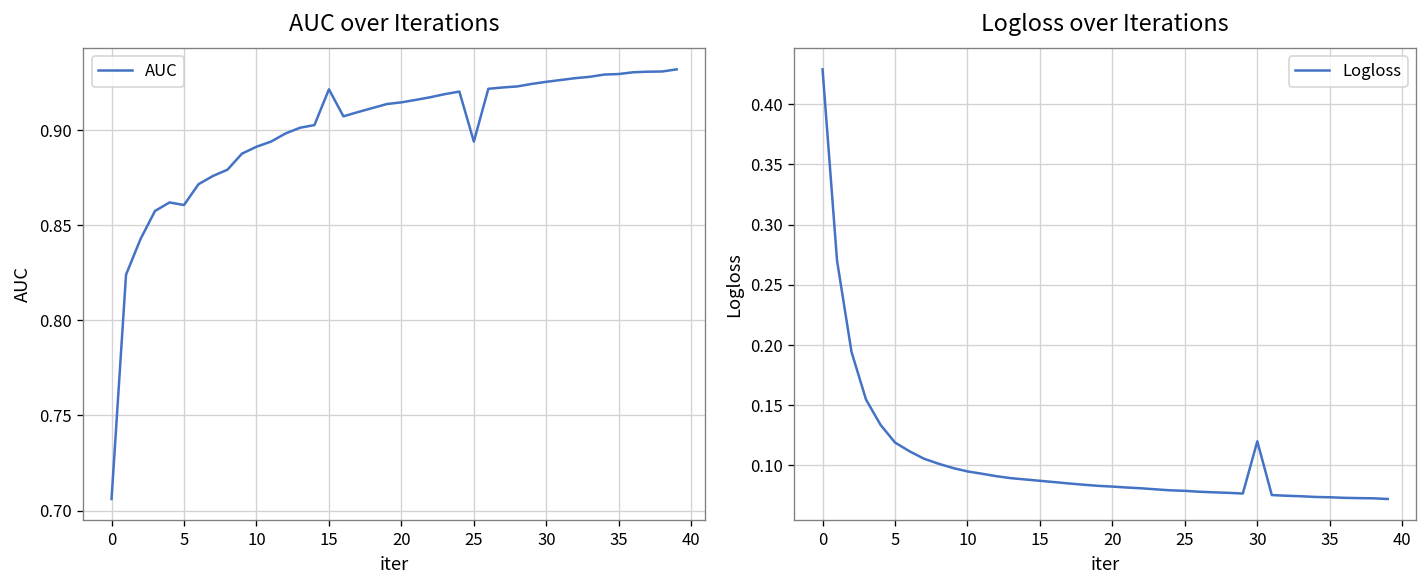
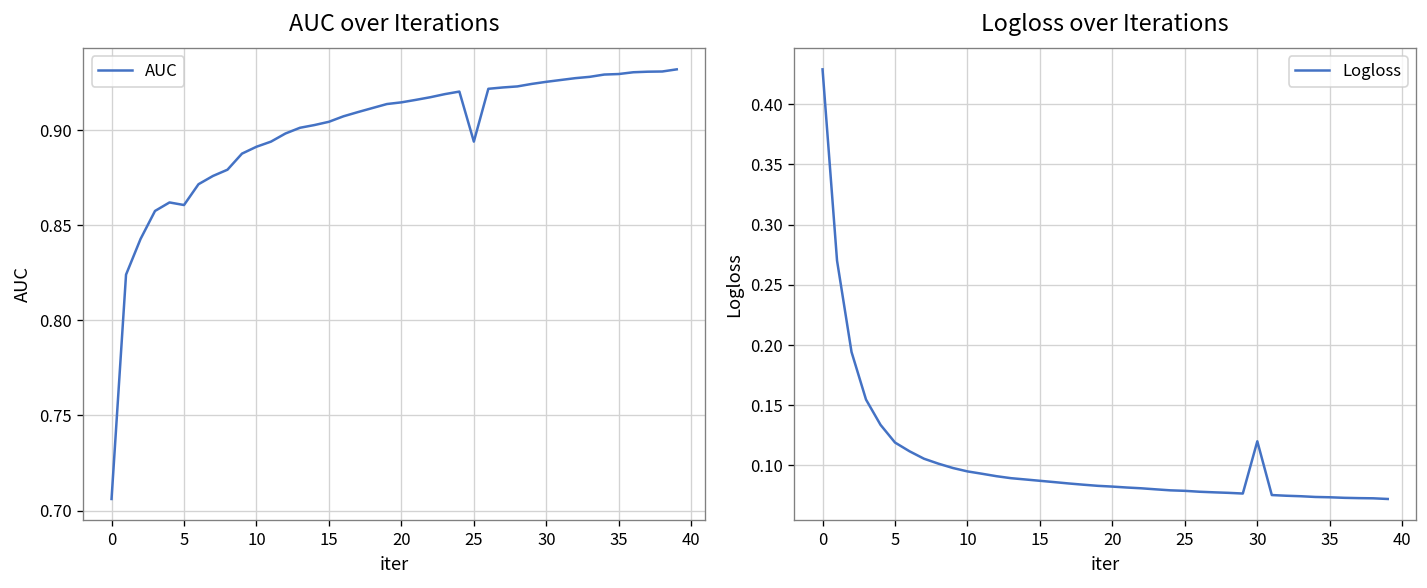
  {
    "AUC over Iterations": {
      "0": 0.706,
      "5": 0.861,
      "10": 0.891,
-     "15": 0.921,
+     "15": 0.904,
      "20": 0.915,
      "25": 0.894,
      "30": 0.925,
      "35": 0.929
    },
    "Logloss over Iterations": {
      "0": 0.429,
      "5": 0.119,
      "10": 0.095,
      "15": 0.087,
      "20": 0.082,
      "25": 0.079,
      "30": 0.120,
      "35": 0.074
    }
  }
